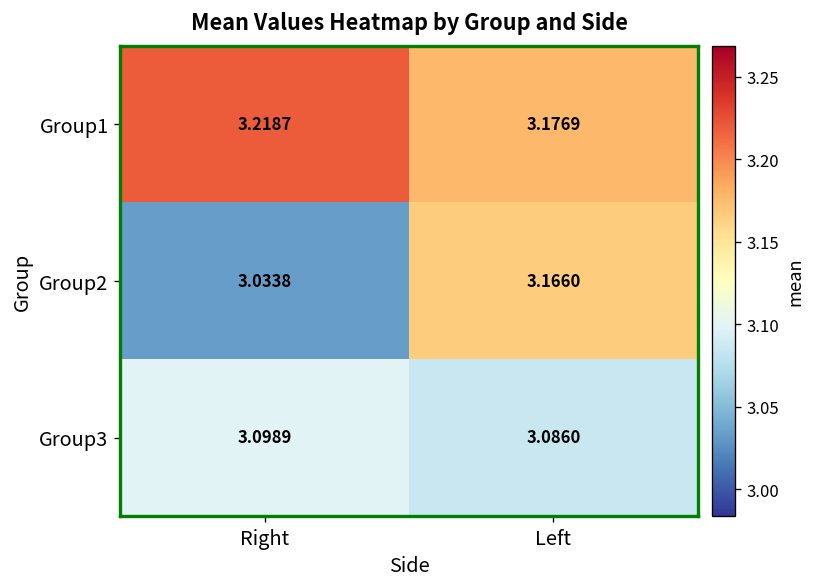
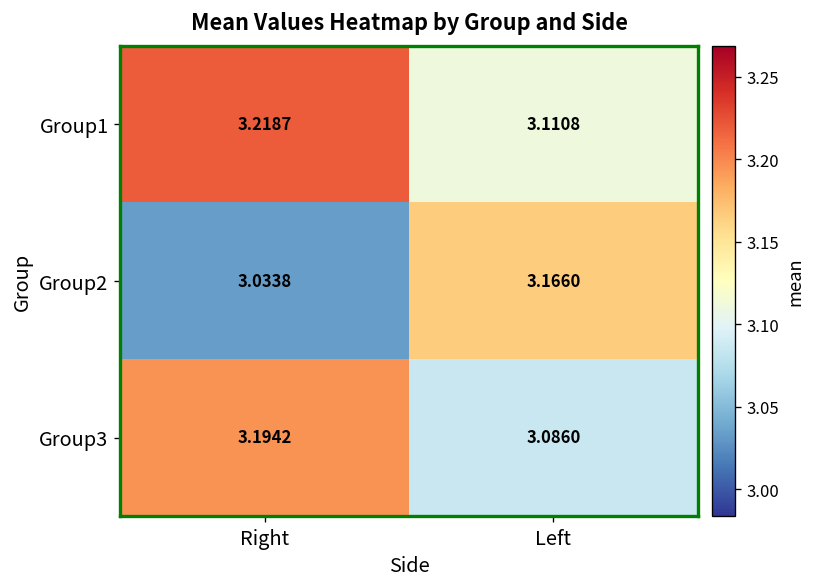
  {
    "Group1": {
      "Right": 3.2187,
-     "Left": 3.1769
+     "Left": 3.1108
    },
    "Group2": {
      "Right": 3.0338,
      "Left": 3.1660
    },
    "Group3": {
-     "Right": 3.0989,
+     "Right": 3.1942,
      "Left": 3.0860
    }
  }
